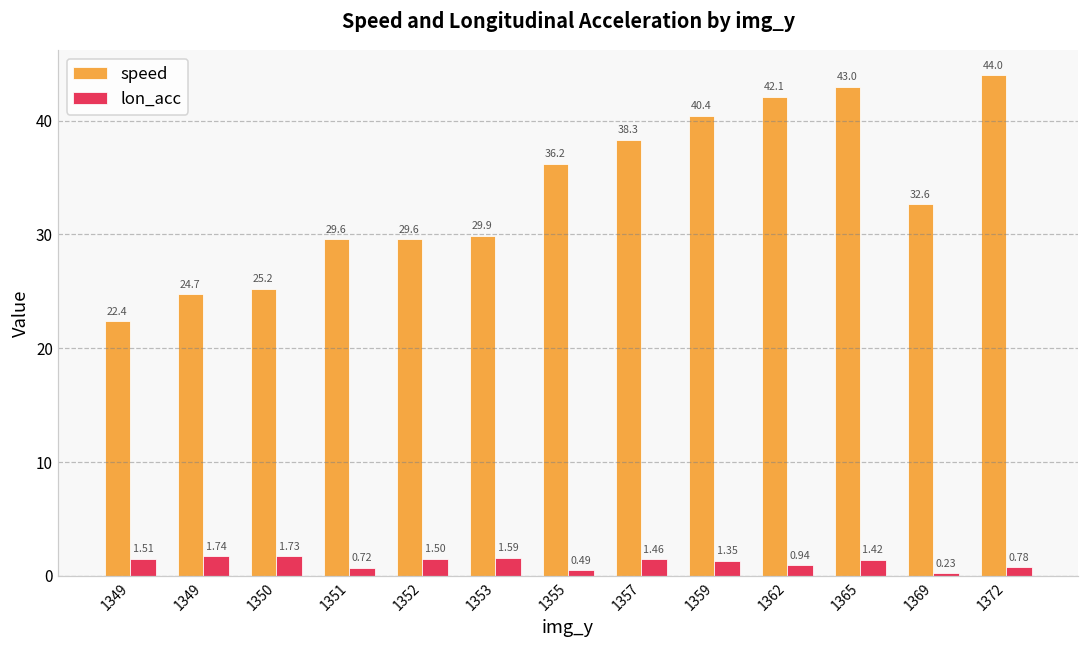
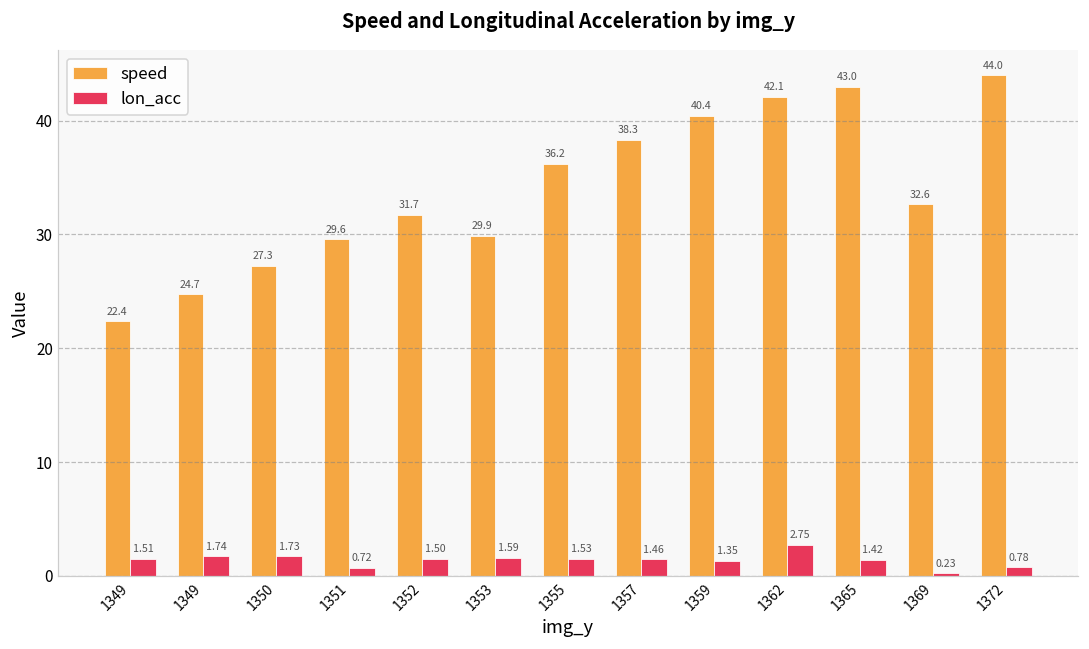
  {
    "speed": {
-     "1350": 25.2,
+     "1350": 27.3,
      "1351": 29.6,
-     "1352": 29.6,
+     "1352": 31.7,
      "1353": 29.9,
      "1355": 36.2,
      "1357": 38.3,
      "1359": 40.4,
      "1362": 42.1,
      "1365": 43.0,
      "1369": 32.6,
      "1372": 44.0
    },
    "lon_acc": {
      "1350": 1.73,
      "1351": 0.72,
      "1352": 1.50,
      "1353": 1.59,
-     "1355": 0.49,
+     "1355": 1.53,
      "1357": 1.46,
      "1359": 1.35,
-     "1362": 0.94,
+     "1362": 2.75,
      "1365": 1.42,
      "1369": 0.23,
      "1372": 0.78
    }
  }
